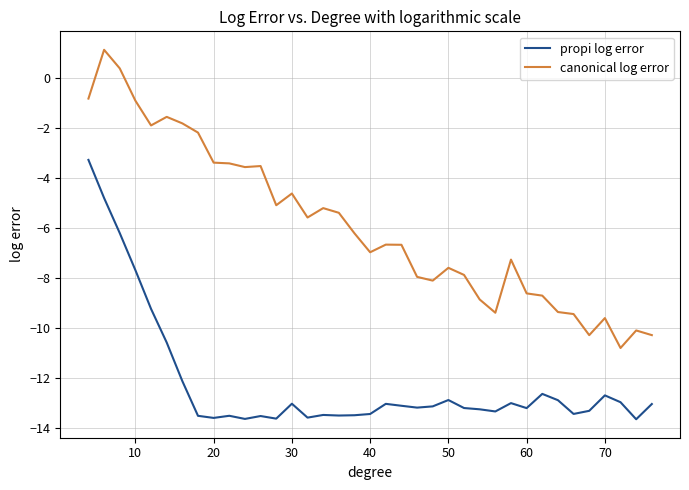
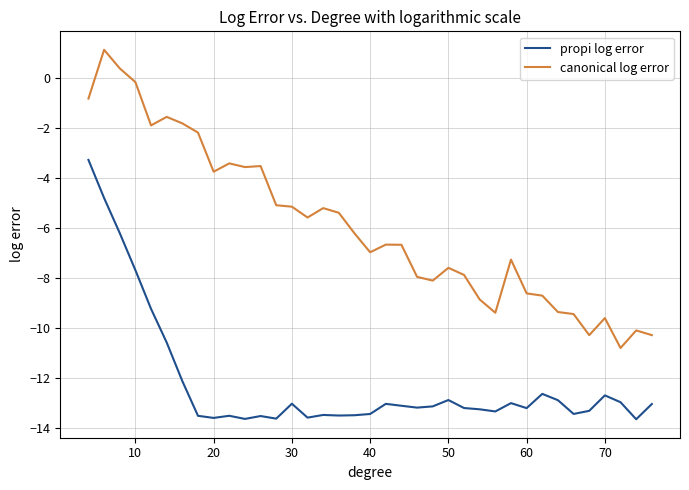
  {
    "propi log error": {
      "10": -7.7,
      "20": -13.6,
      "30": -13.0,
      "40": -13.4,
      "50": -12.9,
      "60": -13.2,
      "70": -12.7
    },
    "canonical log error": {
-     "10": -0.9,
-     "20": -3.4,
-     "30": -4.6,
+     "10": -0.2,
+     "20": -3.7,
+     "30": -5.1,
      "40": -7.0,
      "50": -7.6,
      "60": -8.6,
      "70": -9.6
    }
  }
